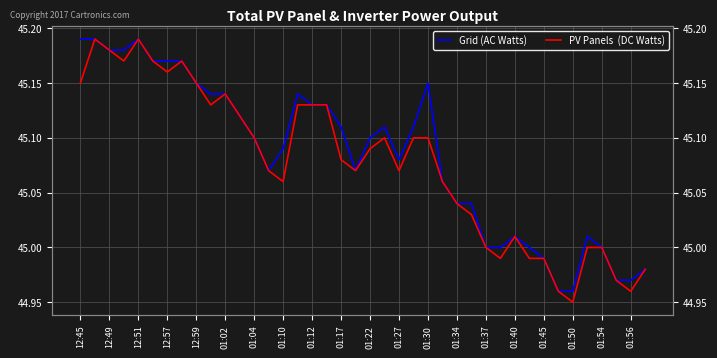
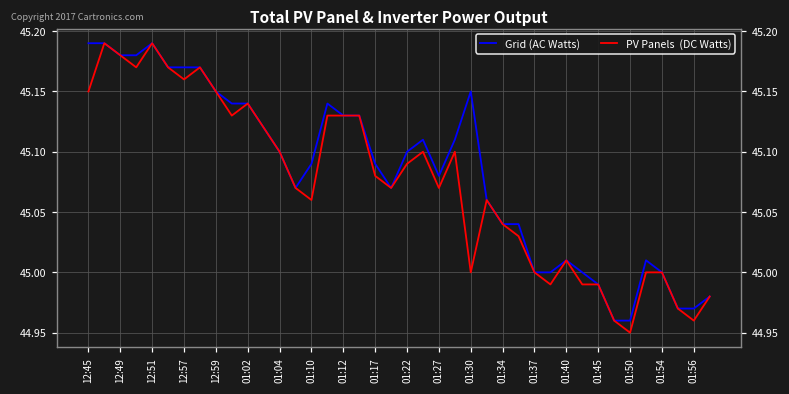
  {
    "Grid (AC Watts)": {
      "12:45": 45.19,
      "12:57": 45.17,
      "01:10": 45.09,
-     "01:17": 45.11,
+     "01:17": 45.09,
      "01:22": 45.10,
      "01:27": 45.08,
      "01:30": 45.15,
      "01:50": 44.96,
      "01:56": 44.97
    },
    "PV Panels (DC Watts)": {
      "12:45": 45.150,
      "12:57": 45.160,
      "01:10": 45.060,
      "01:17": 45.080,
      "01:22": 45.090,
      "01:27": 45.070,
-     "01:30": 45.1,
+     "01:30": 45.0,
      "01:50": 44.950,
      "01:56": 44.960
    }
  }
